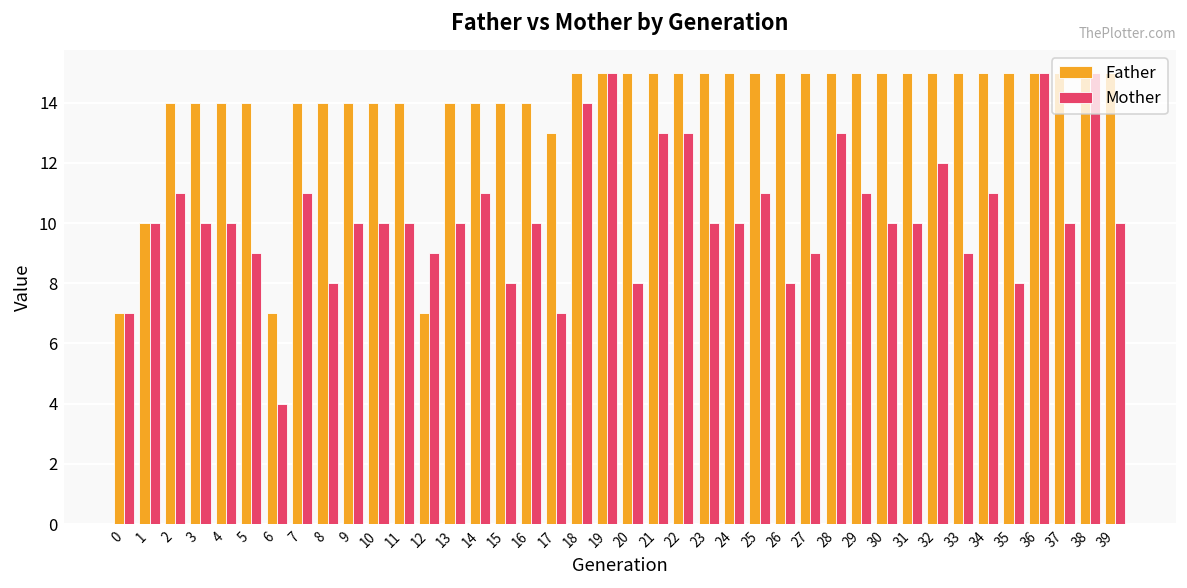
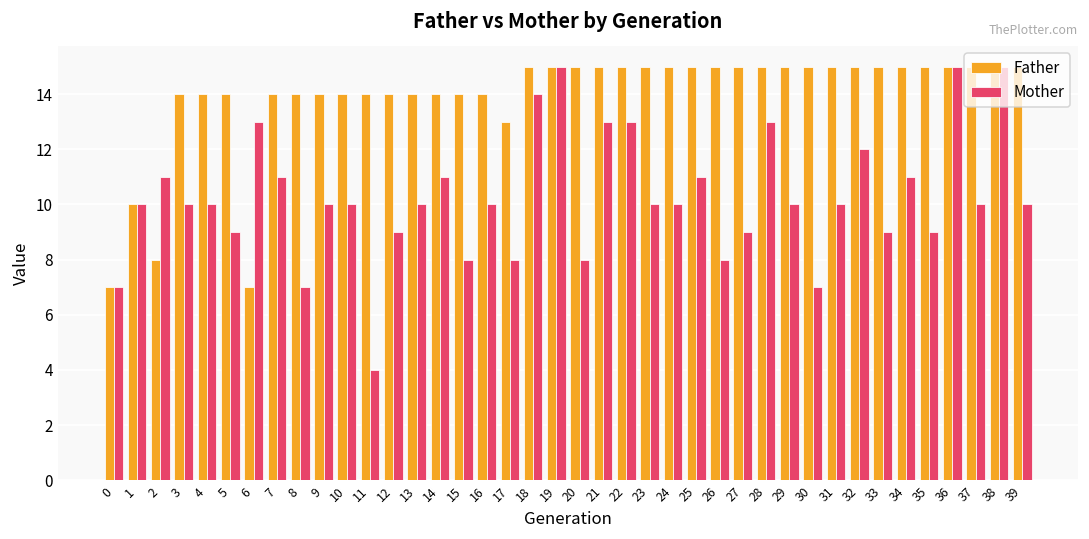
  {
    "Father": {
      "0": 7,
      "1": 10,
-     "2": 14,
+     "2": 8,
      "3": 14,
      "4": 14,
      "5": 14,
      "6": 7,
      "7": 14,
      "8": 14,
      "9": 14,
      "10": 14,
      "11": 14,
-     "12": 7,
+     "12": 14,
      "13": 14,
      "14": 14,
      "15": 14,
      "16": 14,
      "17": 13,
      "18": 15,
      "19": 15,
      "20": 15,
      "21": 15,
      "22": 15,
      "23": 15,
      "24": 15,
      "25": 15,
      "26": 15,
      "27": 15,
      "28": 15,
      "29": 15,
      "30": 15,
      "31": 15,
      "32": 15,
      "33": 15,
      "34": 15,
      "35": 15,
      "36": 15
    },
    "Mother": {
      "0": 7,
      "1": 10,
      "2": 11,
      "3": 10,
      "4": 10,
      "5": 9,
-     "6": 4,
+     "6": 13,
      "7": 11,
-     "8": 8,
+     "8": 7,
      "9": 10,
      "10": 10,
-     "11": 10,
+     "11": 4,
      "12": 9,
      "13": 10,
      "14": 11,
      "15": 8,
      "16": 10,
-     "17": 7,
+     "17": 8,
      "18": 14,
      "19": 15,
      "20": 8,
      "21": 13,
      "22": 13,
      "23": 10,
      "24": 10,
      "25": 11,
      "26": 8,
      "27": 9,
      "28": 13,
-     "29": 11,
-     "30": 10,
+     "29": 10,
+     "30": 7,
      "31": 10,
      "32": 12,
      "33": 9,
      "34": 11,
-     "35": 8,
+     "35": 9,
      "36": 15,
      "37": 10,
      "39": 10
    }
  }
